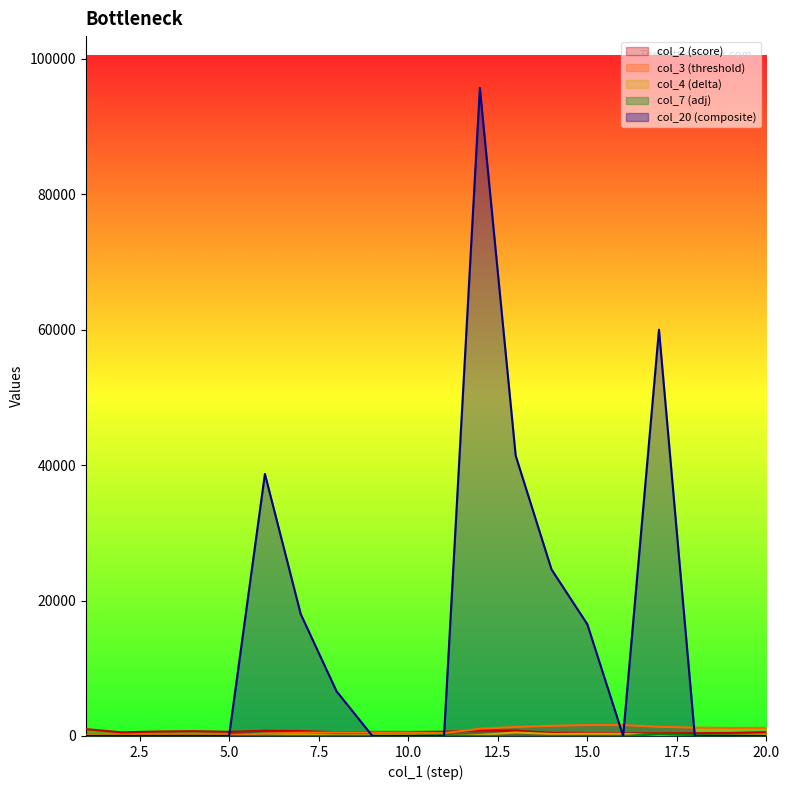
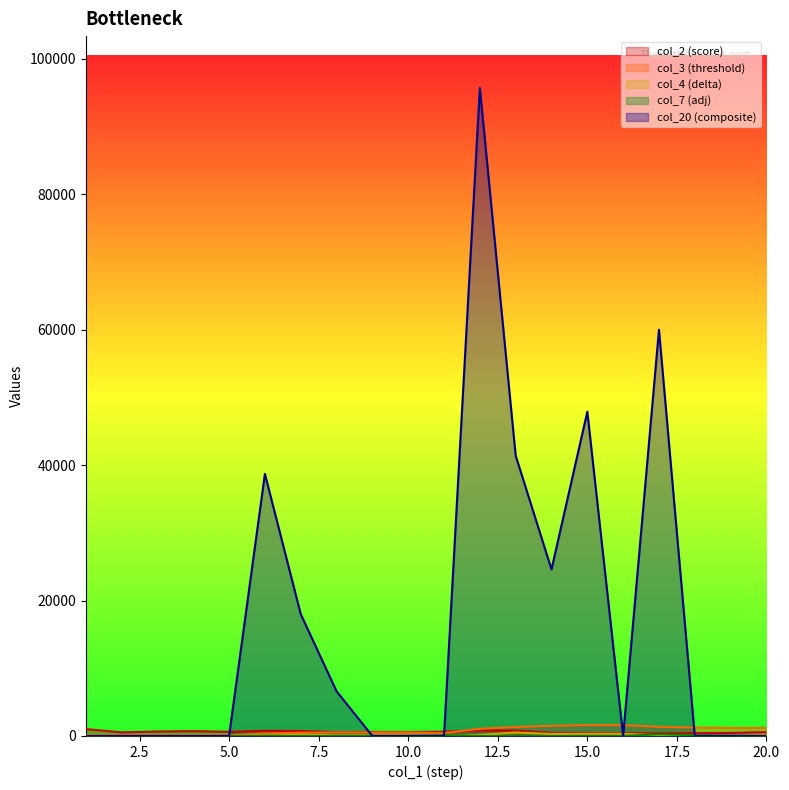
  {
    "col_20 (composite)": {
-     "15.0": 17000
+     "15.0": 48000
    }
  }
